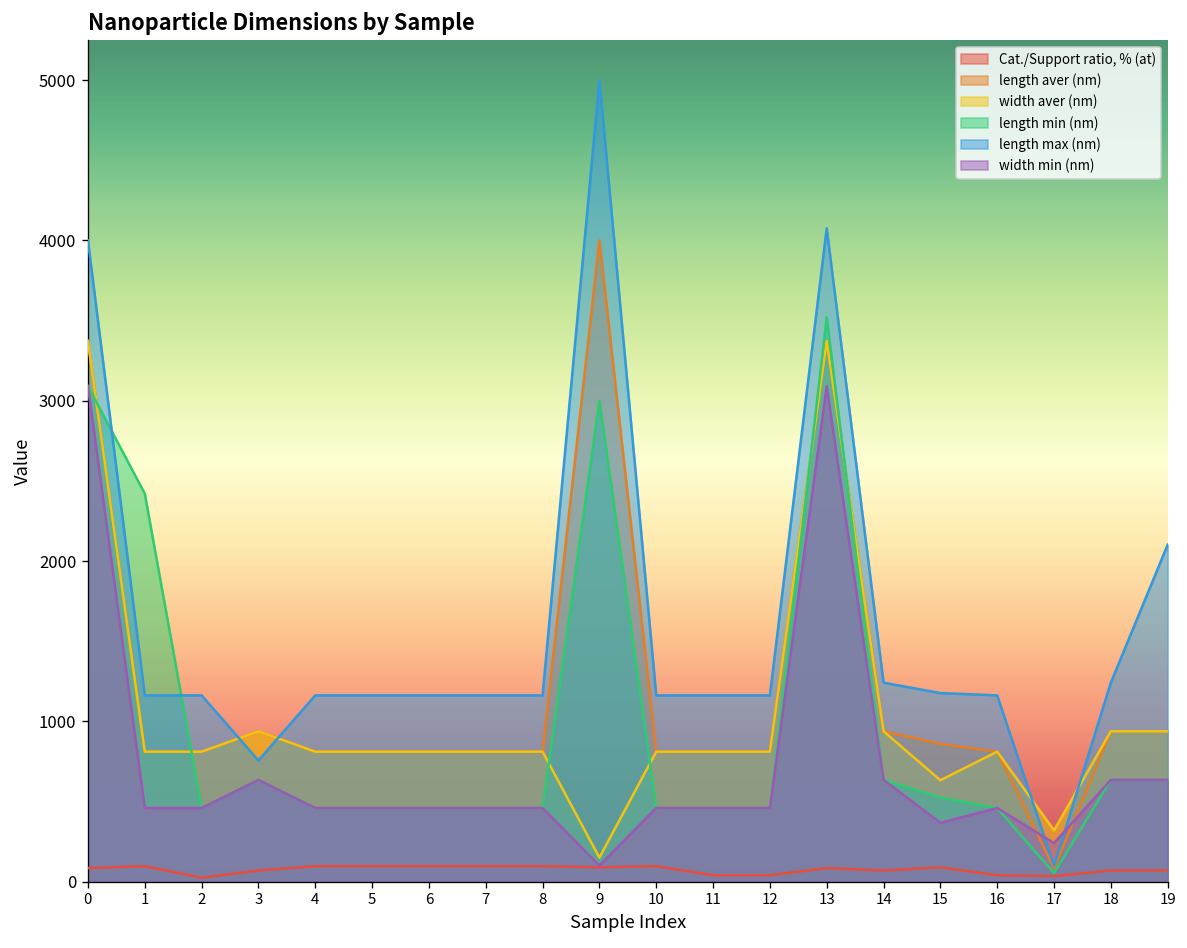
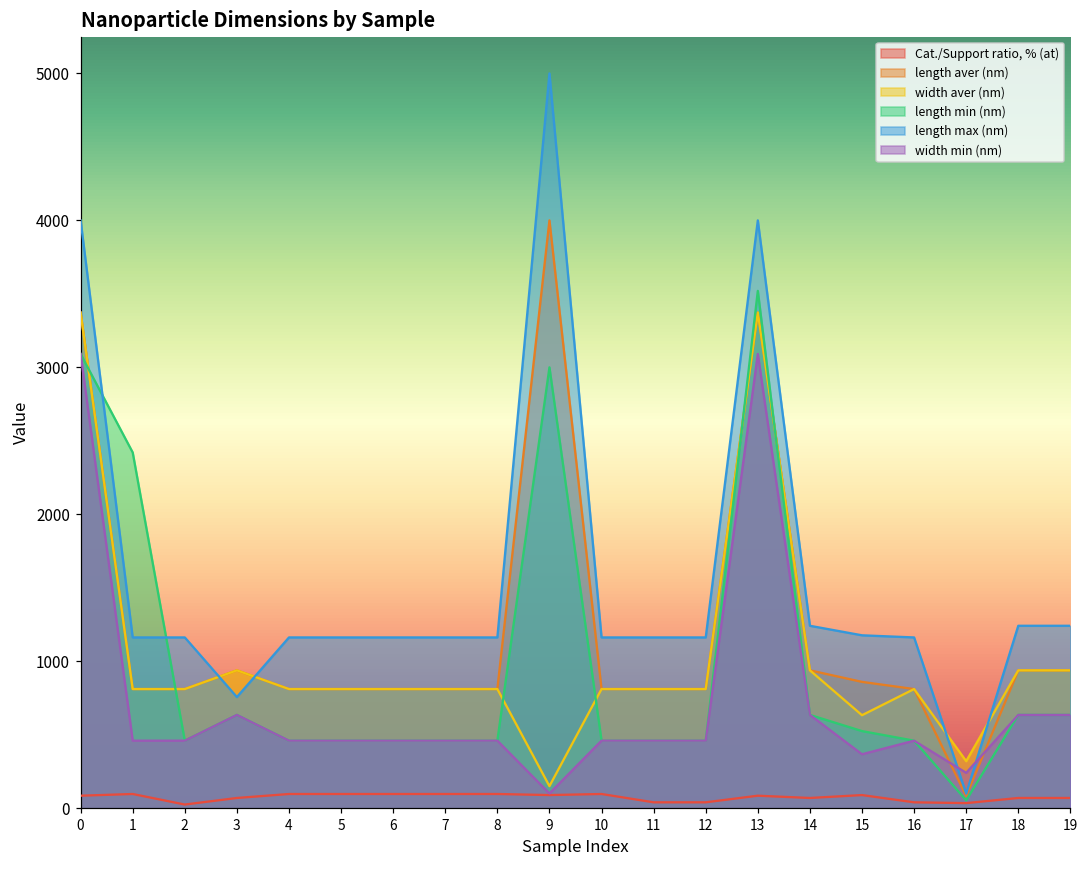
  {
    "length min (nm)": {
      "1": 2420,
      "9": 3000,
      "13": 3520,
      "15": 520
    },
    "length max (nm)": {
      "0": 4000,
      "1": 1160,
      "2": 1160,
      "3": 760,
      "4": 1160,
      "5": 1160,
      "6": 1160,
      "7": 1160,
      "8": 1160,
      "9": 5000,
      "10": 1160,
      "11": 1160,
      "12": 1160,
-     "13": 4080,
+     "13": 4000,
      "14": 1240,
      "15": 1180,
      "16": 1160,
      "18": 1240,
-     "19": 2100
+     "19": 1240
    },
    "width min (nm)": {
      "1": 460,
      "13": 3090,
      "15": 370,
      "17": 240
    }
  }
